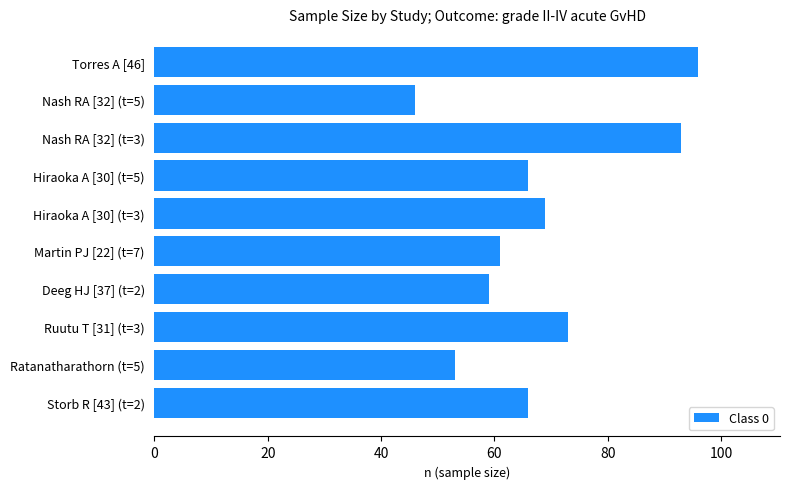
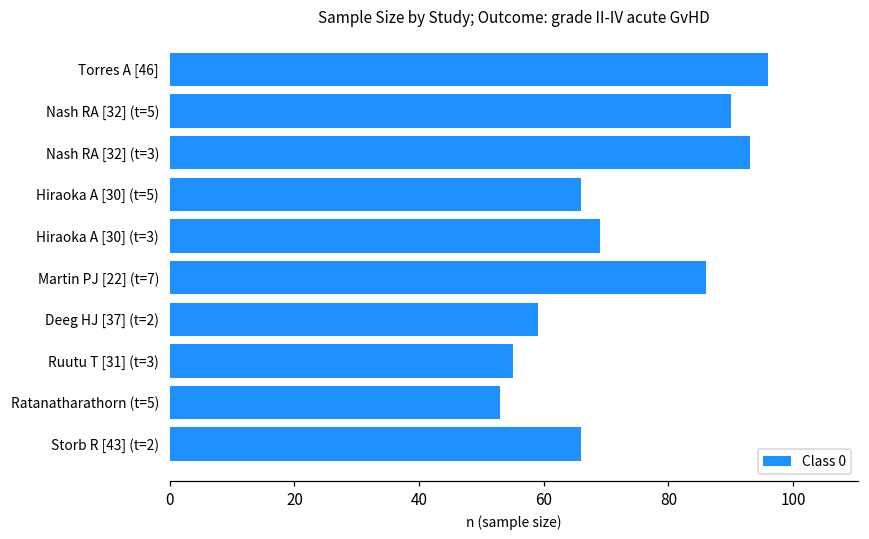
  {
    "Torres A [46]": 96,
-   "Nash RA [32] (t=5)": 46,
+   "Nash RA [32] (t=5)": 90,
    "Nash RA [32] (t=3)": 93,
    "Hiraoka A [30] (t=5)": 66,
    "Hiraoka A [30] (t=3)": 69,
-   "Martin PJ [22] (t=7)": 61,
+   "Martin PJ [22] (t=7)": 86,
    "Deeg HJ [37] (t=2)": 59,
-   "Ruutu T [31] (t=3)": 73,
+   "Ruutu T [31] (t=3)": 55,
    "Ratanatharathorn (t=5)": 53,
    "Storb R [43] (t=2)": 66
  }
